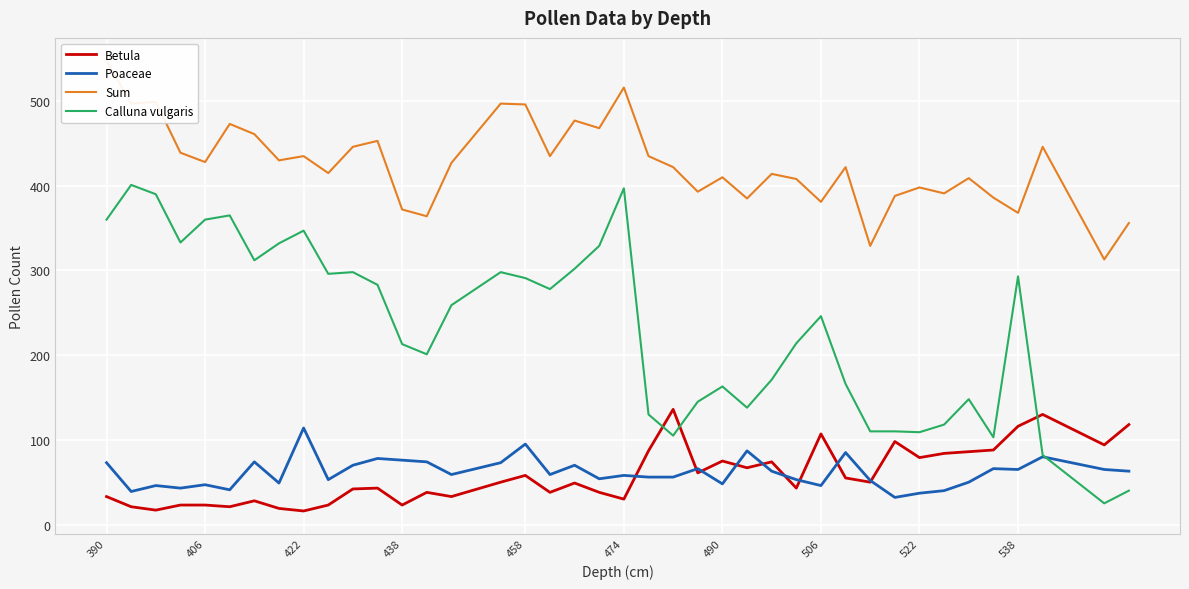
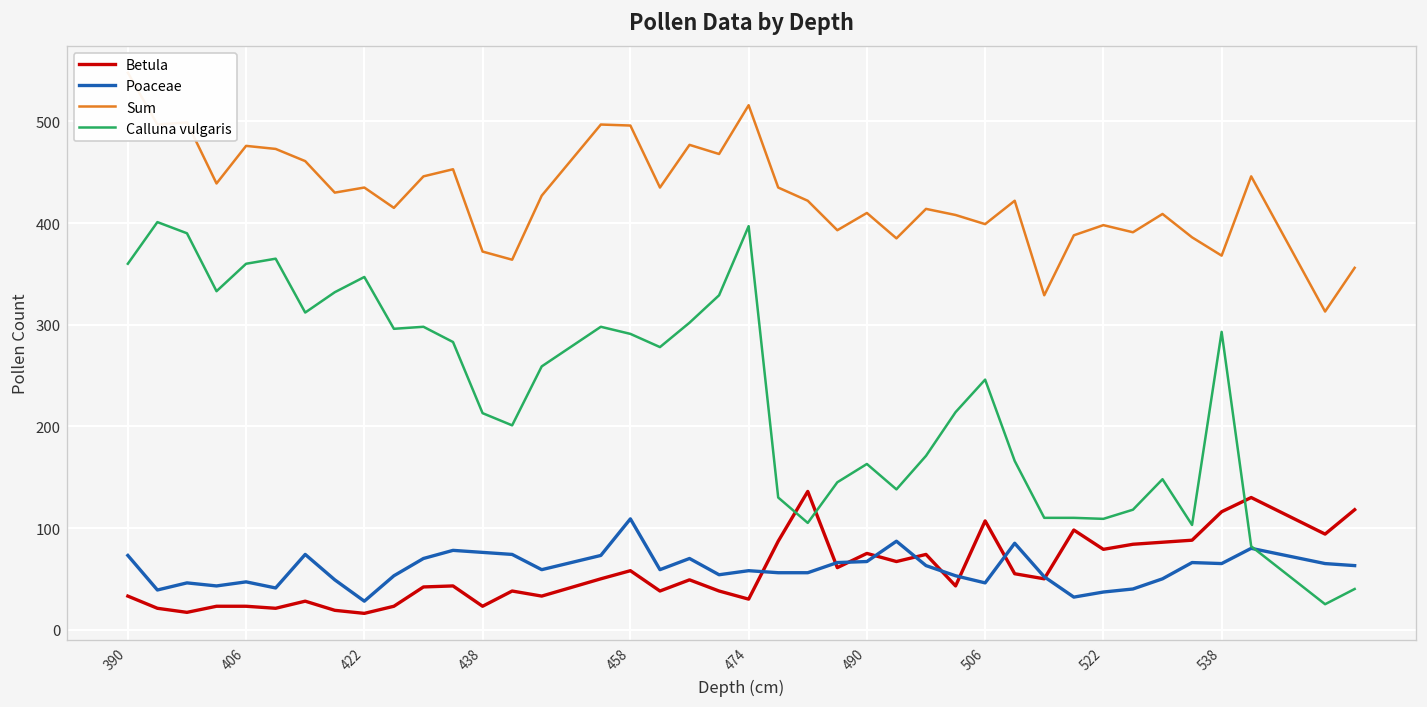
  {
    "Betula": {
      "390": 30,
      "406": 20,
      "422": 20,
      "438": 20,
      "458": 60,
      "474": 30,
      "490": 80,
      "506": 110,
      "522": 80,
      "538": 120
    },
    "Poaceae": {
      "390": 70,
      "406": 50,
-     "422": 110,
+     "422": 30,
      "438": 80,
-     "458": 100,
+     "458": 110,
      "474": 60,
-     "490": 50,
+     "490": 70,
      "506": 50,
      "522": 40,
      "538": 70
    },
    "Sum": {
-     "406": 430,
+     "406": 480,
      "422": 440,
      "438": 370,
      "458": 500,
      "474": 520,
      "490": 410,
-     "506": 380,
+     "506": 400,
      "522": 400,
      "538": 370
    },
    "Calluna vulgaris": {
      "390": 360,
      "406": 360,
      "422": 350,
      "438": 210,
      "458": 290,
      "474": 400,
      "490": 160,
      "506": 250,
      "522": 110,
      "538": 290
    }
  }
